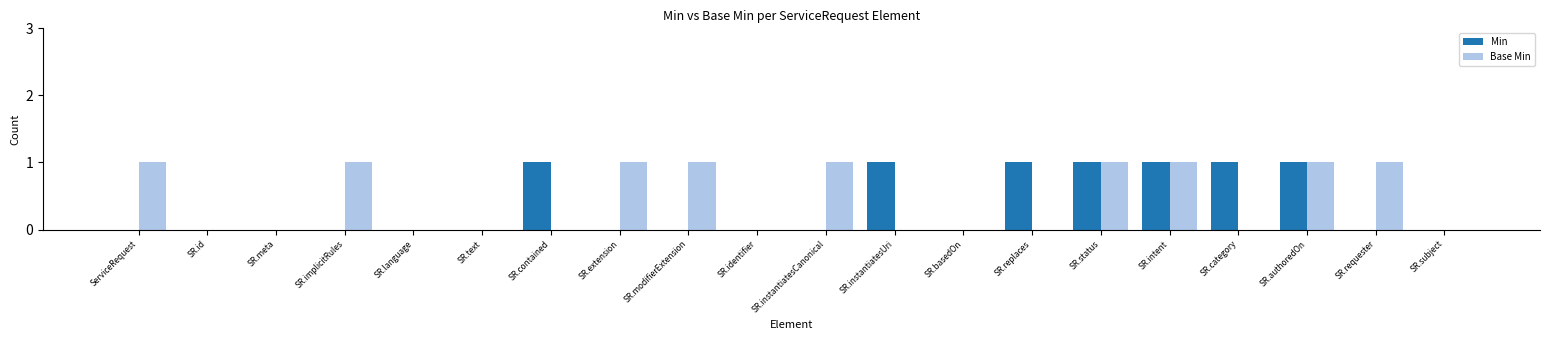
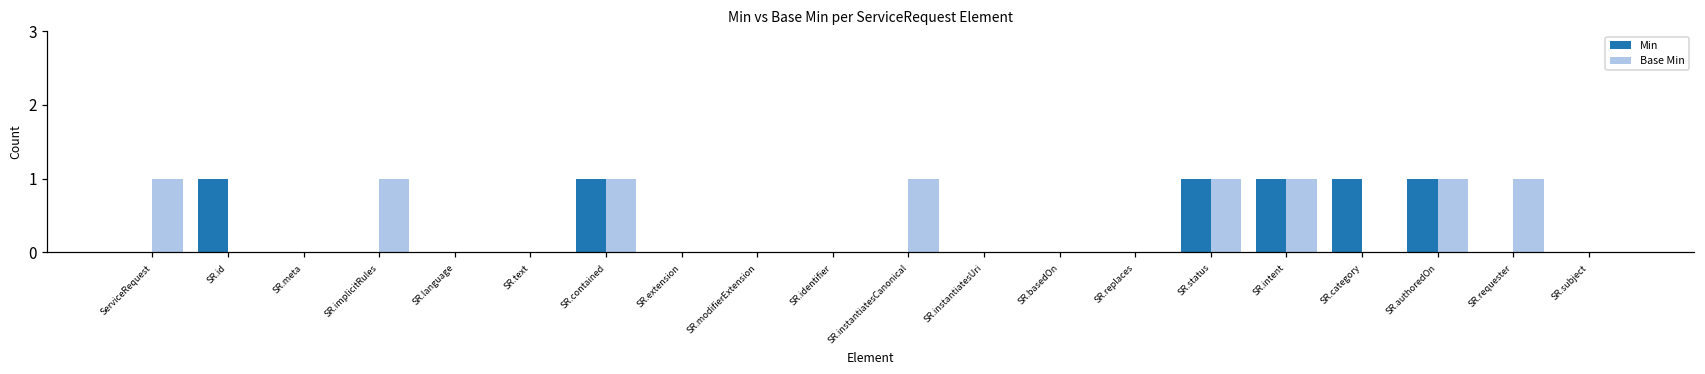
  {
    "Min": {
      "ServiceRequest": 0,
-     "SR.id": 0,
+     "SR.id": 1,
      "SR.meta": 0,
      "SR.implicitRules": 0,
      "SR.language": 0,
      "SR.text": 0,
      "SR.contained": 1,
      "SR.extension": 0,
      "SR.modifierExtension": 0,
      "SR.identifier": 0,
      "SR.instantiatesCanonical": 0,
-     "SR.instantiatesUri": 1,
+     "SR.instantiatesUri": 0,
      "SR.basedOn": 0,
-     "SR.replaces": 1,
+     "SR.replaces": 0,
      "SR.status": 1,
      "SR.intent": 1,
      "SR.category": 1,
      "SR.authoredOn": 1,
      "SR.requester": 0,
      "SR.subject": 0
    },
    "Base Min": {
      "ServiceRequest": 1,
      "SR.id": 0,
      "SR.meta": 0,
      "SR.implicitRules": 1,
      "SR.language": 0,
      "SR.text": 0,
-     "SR.contained": 0,
-     "SR.extension": 1,
-     "SR.modifierExtension": 1,
+     "SR.contained": 1,
+     "SR.extension": 0,
+     "SR.modifierExtension": 0,
      "SR.identifier": 0,
      "SR.instantiatesCanonical": 1,
      "SR.instantiatesUri": 0,
      "SR.basedOn": 0,
      "SR.replaces": 0,
      "SR.status": 1,
      "SR.intent": 1,
      "SR.category": 0,
      "SR.authoredOn": 1,
      "SR.requester": 1,
      "SR.subject": 0
    }
  }
